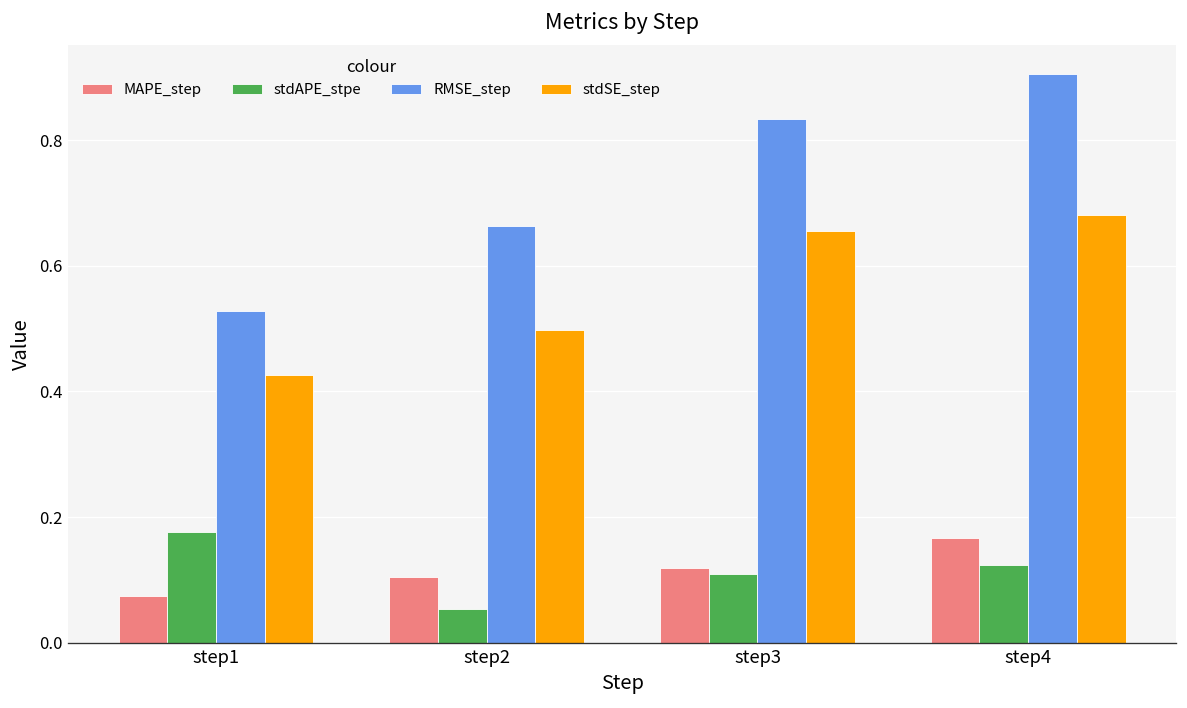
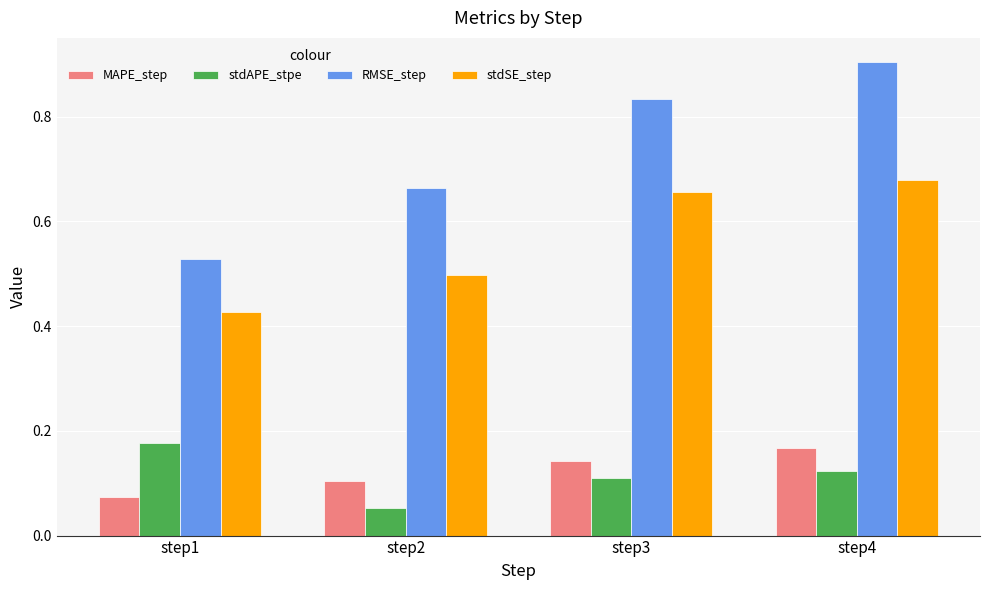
  {
    "MAPE_step": {
      "step1": 0.07,
      "step2": 0.10,
-     "step3": 0.12,
+     "step3": 0.14,
      "step4": 0.17
    },
    "stdAPE_stpe": {
      "step1": 0.18,
      "step2": 0.05,
      "step3": 0.11,
      "step4": 0.12
    },
    "RMSE_step": {
      "step1": 0.53,
      "step2": 0.66,
      "step3": 0.83,
      "step4": 0.91
    },
    "stdSE_step": {
      "step1": 0.43,
      "step2": 0.50,
      "step3": 0.66,
      "step4": 0.68
    }
  }
